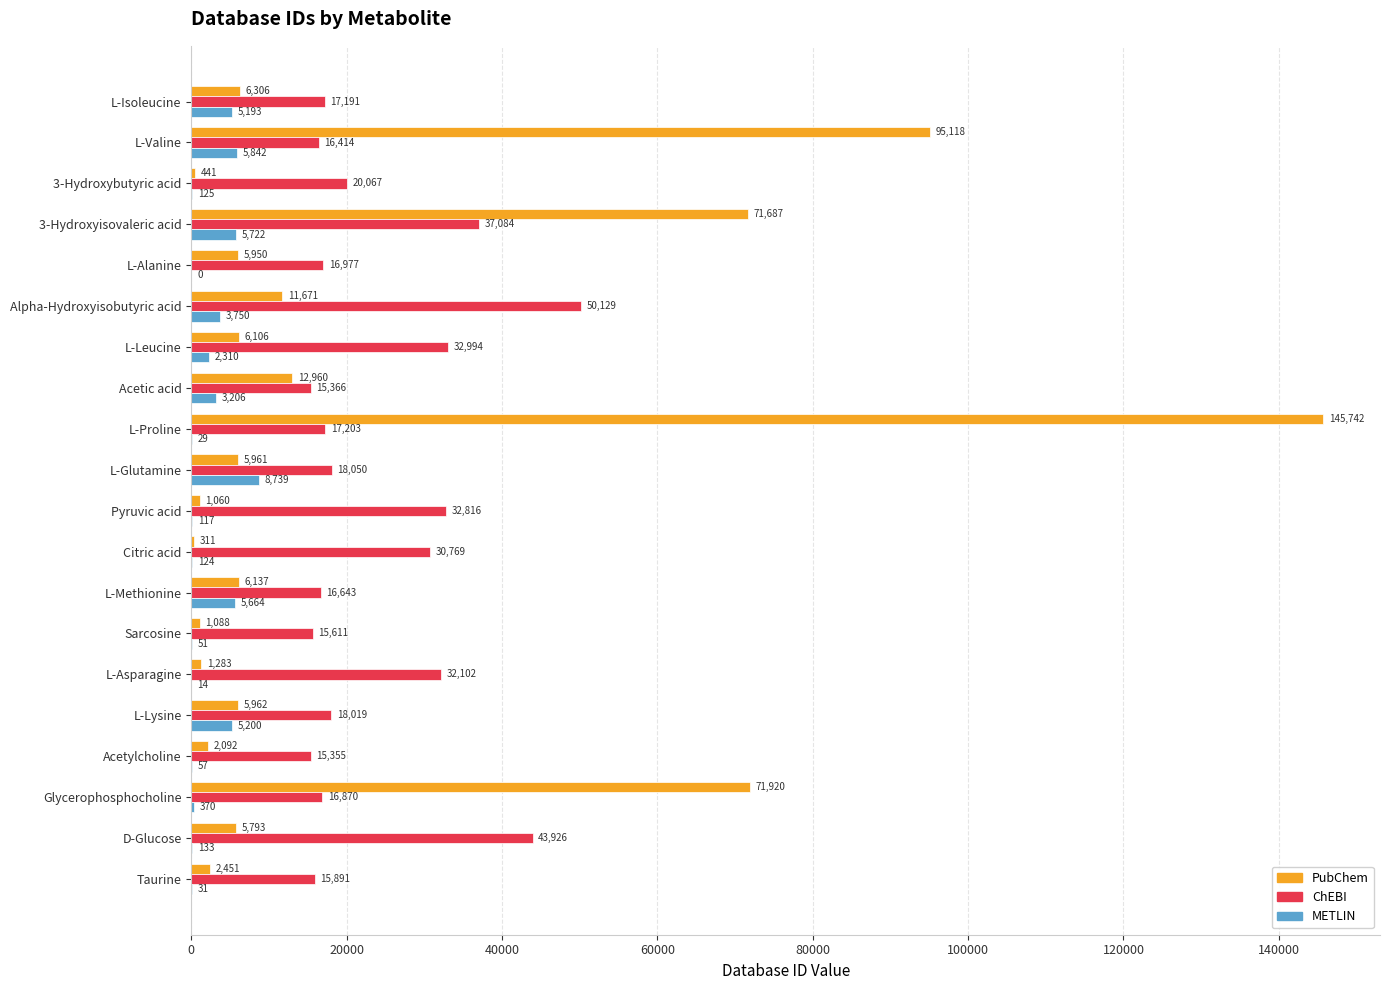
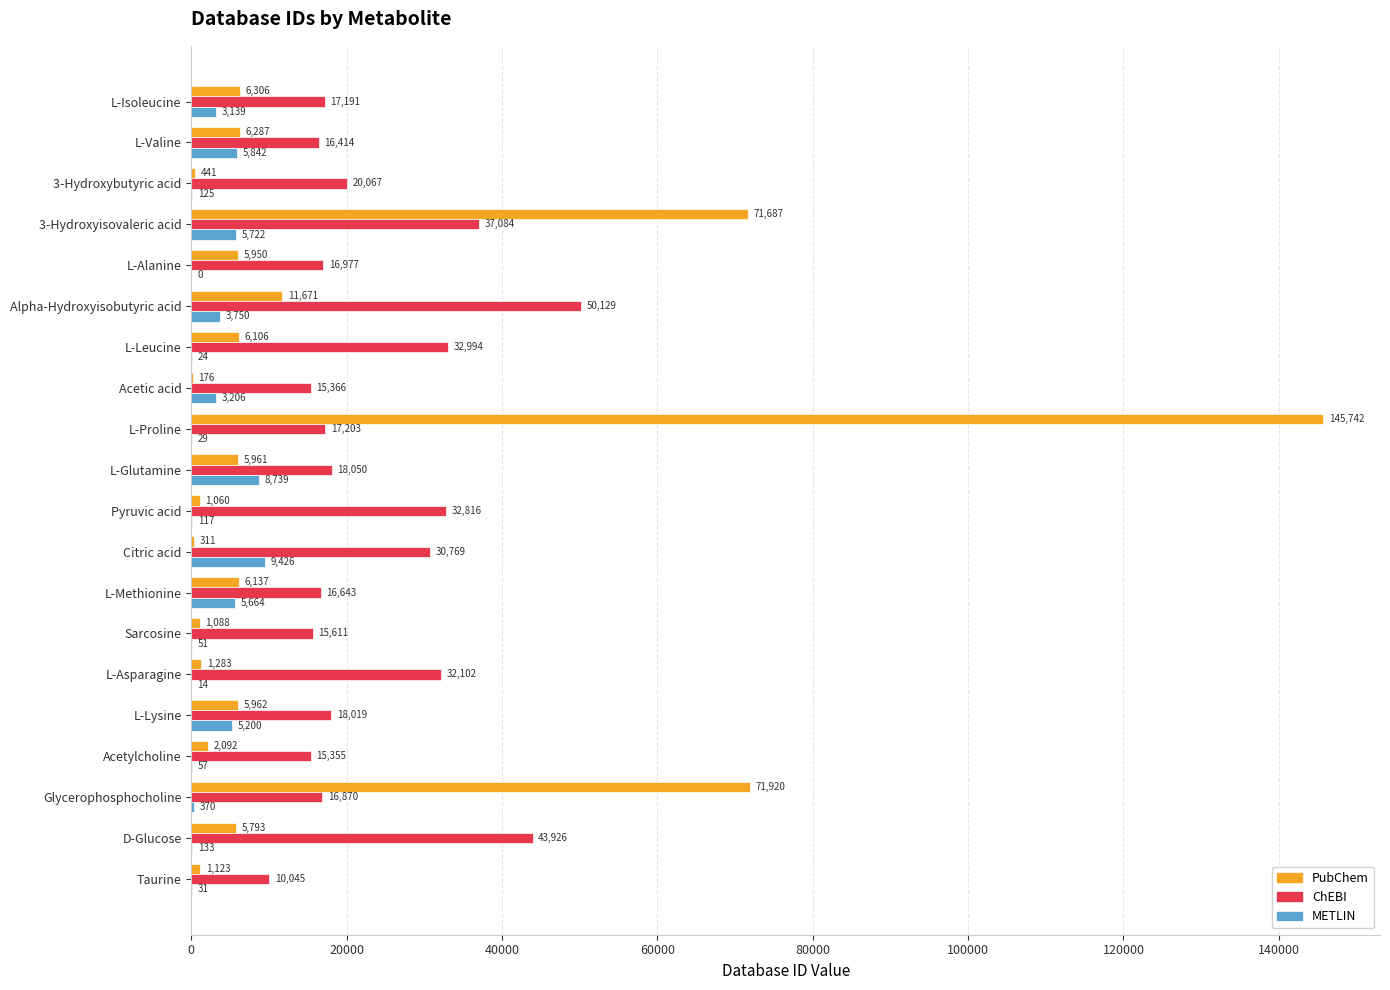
  {
    "PubChem": {
      "L-Isoleucine": "6,306",
-     "L-Valine": "95,118",
+     "L-Valine": "6,287",
      "3-Hydroxybutyric acid": "441",
      "3-Hydroxyisovaleric acid": "71,687",
      "L-Alanine": "5,950",
      "Alpha-Hydroxyisobutyric acid": "11,671",
      "L-Leucine": "6,106",
-     "Acetic acid": "12,960",
+     "Acetic acid": "176",
      "L-Proline": "145,742",
      "L-Glutamine": "5,961",
      "Pyruvic acid": "1,060",
      "Citric acid": "311",
      "L-Methionine": "6,137",
      "Sarcosine": "1,088",
      "L-Asparagine": "1,283",
      "L-Lysine": "5,962",
      "Acetylcholine": "2,092",
      "Glycerophosphocholine": "71,920",
      "D-Glucose": "5,793",
-     "Taurine": "2,451"
+     "Taurine": "1,123"
    },
    "ChEBI": {
      "L-Isoleucine": "17,191",
      "L-Valine": "16,414",
      "3-Hydroxybutyric acid": "20,067",
      "3-Hydroxyisovaleric acid": "37,084",
      "L-Alanine": "16,977",
      "Alpha-Hydroxyisobutyric acid": "50,129",
      "L-Leucine": "32,994",
      "Acetic acid": "15,366",
      "L-Proline": "17,203",
      "L-Glutamine": "18,050",
      "Pyruvic acid": "32,816",
      "Citric acid": "30,769",
      "L-Methionine": "16,643",
      "Sarcosine": "15,611",
      "L-Asparagine": "32,102",
      "L-Lysine": "18,019",
      "Acetylcholine": "15,355",
      "Glycerophosphocholine": "16,870",
      "D-Glucose": "43,926",
-     "Taurine": "15,891"
+     "Taurine": "10,045"
    },
    "METLIN": {
-     "L-Isoleucine": "5,193",
+     "L-Isoleucine": "3,139",
      "L-Valine": "5,842",
      "3-Hydroxybutyric acid": "125",
      "3-Hydroxyisovaleric acid": "5,722",
      "L-Alanine": "0",
      "Alpha-Hydroxyisobutyric acid": "3,750",
-     "L-Leucine": "2,310",
+     "L-Leucine": "24",
      "Acetic acid": "3,206",
      "L-Proline": "29",
      "L-Glutamine": "8,739",
      "Pyruvic acid": "117",
-     "Citric acid": "124",
+     "Citric acid": "9,426",
      "L-Methionine": "5,664",
      "Sarcosine": "51",
      "L-Asparagine": "14",
      "L-Lysine": "5,200",
      "Acetylcholine": "57",
      "Glycerophosphocholine": "370",
      "D-Glucose": "133",
      "Taurine": "31"
    }
  }
